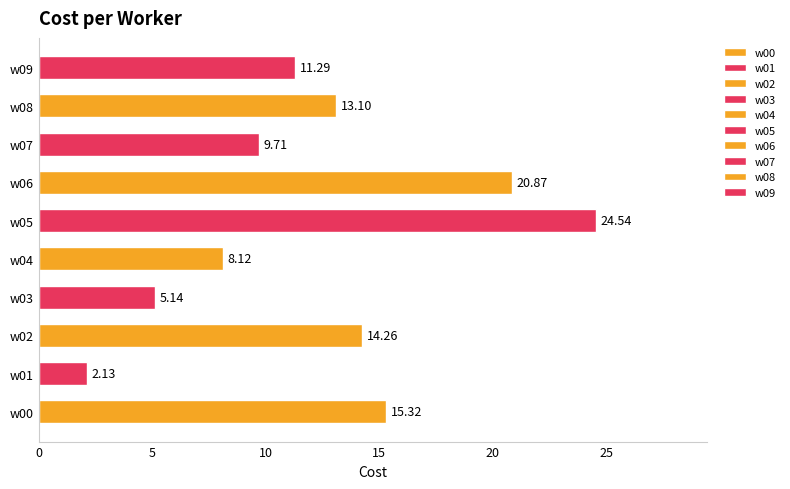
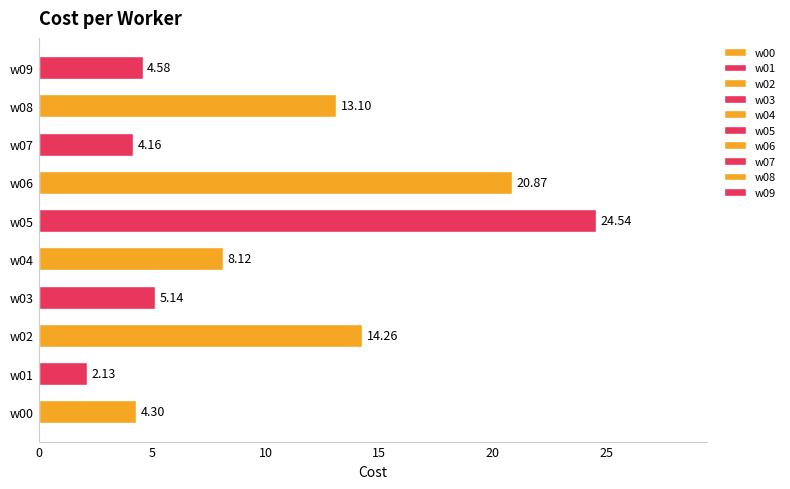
  {
-   "w09": 11.29,
+   "w09": 4.58,
    "w08": 13.10,
-   "w07": 9.71,
+   "w07": 4.16,
    "w06": 20.87,
    "w05": 24.54,
    "w04": 8.12,
    "w03": 5.14,
    "w02": 14.26,
    "w01": 2.13,
-   "w00": 15.32
+   "w00": 4.30
  }
